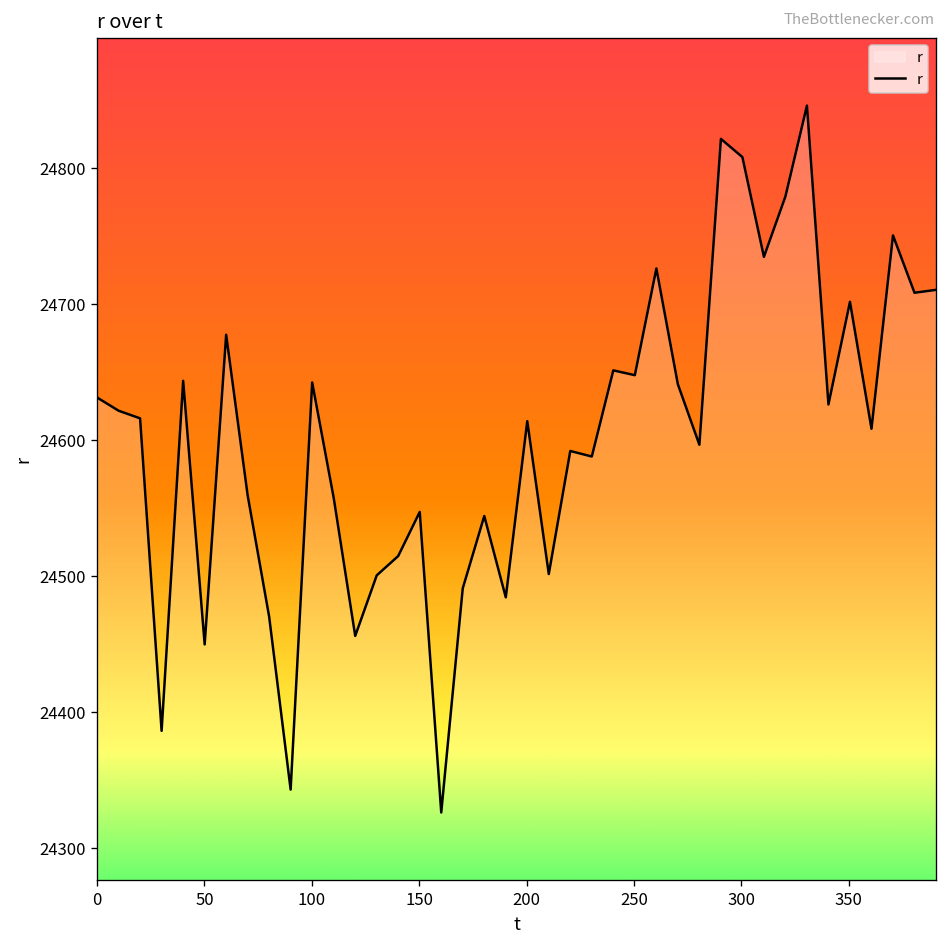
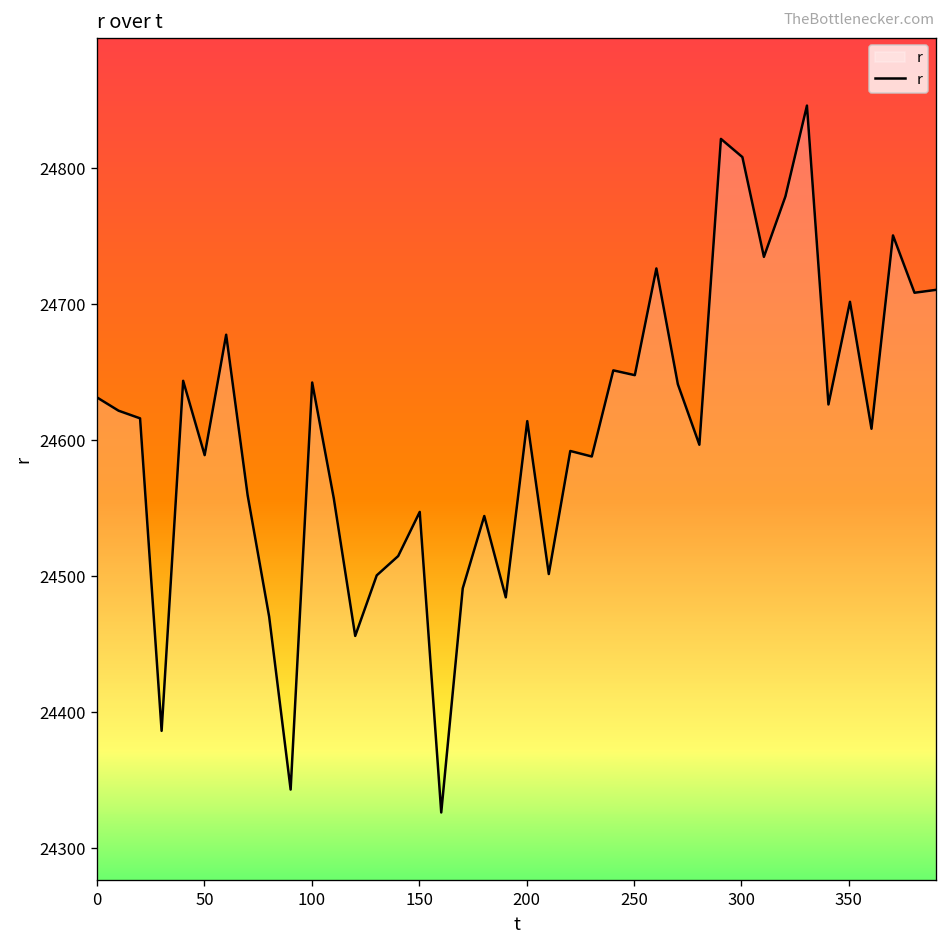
  {
    "0": 24631,
-   "50": 24450,
+   "50": 24589,
    "100": 24642
  }
